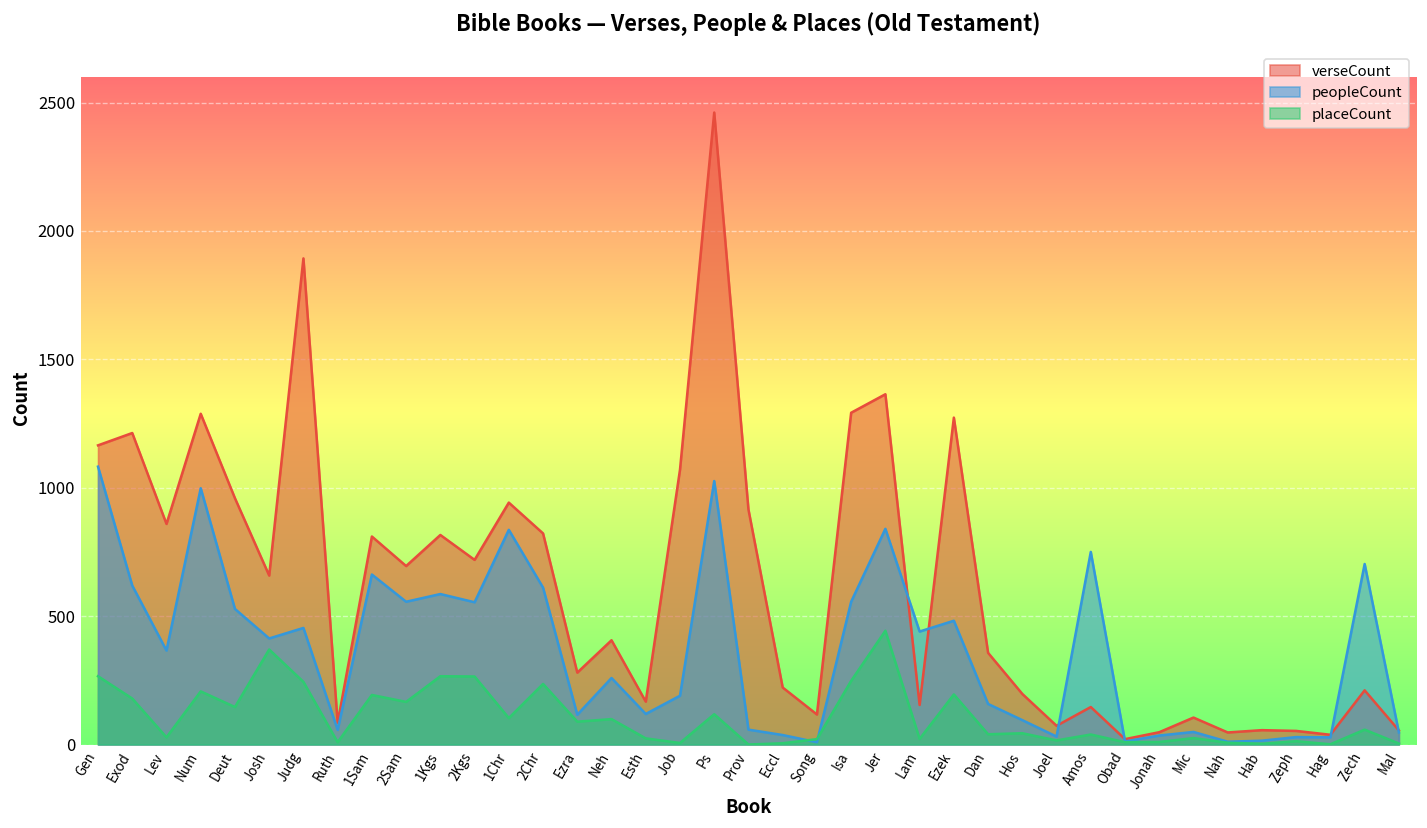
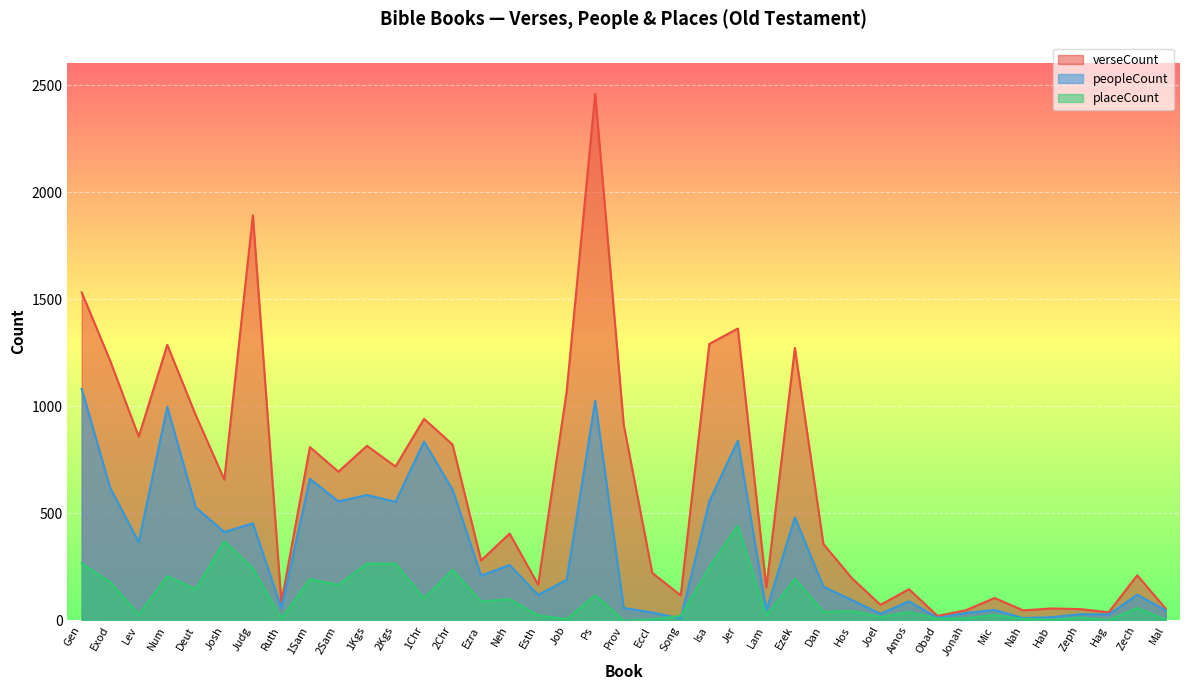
  {
    "verseCount": {
-     "Gen": 1170,
+     "Gen": 1530,
      "Exod": 1210,
      "Lev": 860,
      "Num": 1290,
      "Deut": 960,
      "Josh": 660,
      "Judg": 1890,
      "Ruth": 90,
      "1Sam": 810,
      "2Sam": 700,
      "1Kgs": 820,
      "2Kgs": 720,
      "1Chr": 940,
      "2Chr": 820,
      "Ezra": 280,
      "Neh": 410,
      "Esth": 170,
      "Job": 1070,
      "Ps": 2460,
      "Prov": 920,
      "Eccl": 220,
      "Song": 120,
      "Isa": 1290,
      "Jer": 1360,
      "Lam": 150,
      "Ezek": 1270,
      "Dan": 360,
      "Hos": 200,
      "Joel": 70,
      "Amos": 150,
      "Jonah": 50,
      "Mic": 110,
      "Nah": 50,
      "Hab": 60,
      "Zeph": 50,
      "Zech": 210
    },
    "peopleCount": {
      "Gen": 1080,
      "Exod": 620,
      "Lev": 370,
      "Num": 1000,
      "Deut": 530,
      "Josh": 410,
      "Judg": 450,
      "Ruth": 60,
      "1Sam": 660,
      "2Sam": 560,
      "1Kgs": 590,
      "2Kgs": 550,
      "1Chr": 840,
      "2Chr": 610,
-     "Ezra": 120,
+     "Ezra": 210,
      "Neh": 260,
      "Esth": 120,
      "Job": 190,
      "Ps": 1030,
      "Prov": 60,
      "Eccl": 40,
      "Song": 10,
      "Isa": 560,
      "Jer": 840,
-     "Lam": 440,
+     "Lam": 50,
      "Ezek": 480,
      "Dan": 160,
      "Hos": 100,
      "Joel": 30,
-     "Amos": 750,
+     "Amos": 90,
      "Jonah": 40,
      "Mic": 50,
      "Hab": 20,
      "Zeph": 30,
-     "Zech": 700
+     "Zech": 120
    },
    "placeCount": {
      "Gen": 270,
      "Exod": 180,
      "Lev": 30,
      "Num": 210,
      "Deut": 150,
      "Josh": 370,
      "Judg": 240,
      "Ruth": 10,
      "1Sam": 190,
      "2Sam": 170,
      "1Kgs": 270,
      "2Kgs": 270,
      "1Chr": 100,
      "2Chr": 240,
      "Ezra": 90,
      "Neh": 100,
      "Esth": 20,
      "Job": 10,
      "Ps": 120,
      "Prov": 0,
      "Eccl": 10,
      "Song": 20,
      "Isa": 250,
      "Jer": 440,
      "Lam": 20,
      "Ezek": 200,
      "Dan": 40,
      "Hos": 40,
      "Joel": 20,
      "Amos": 40,
      "Jonah": 10,
      "Mic": 30,
      "Hab": 0,
      "Zeph": 10,
      "Hag": 0,
      "Zech": 60,
      "Mal": 0
    }
  }
